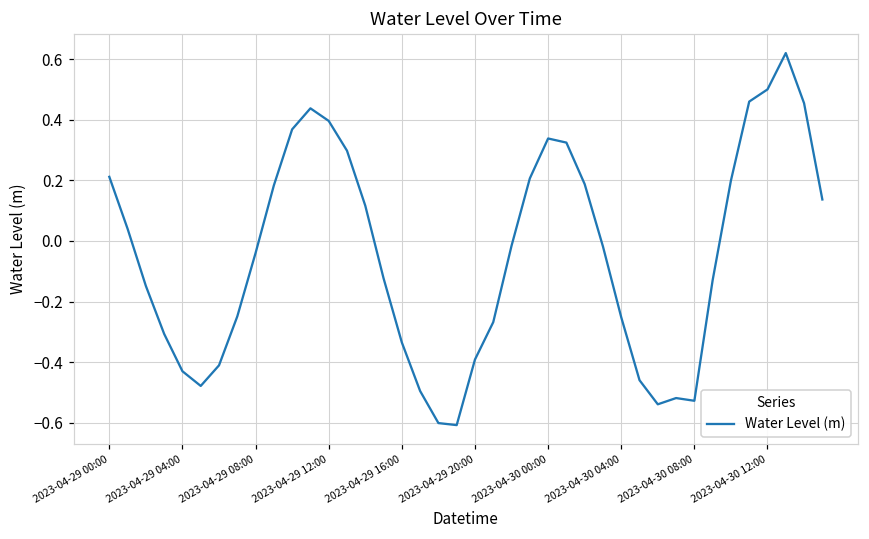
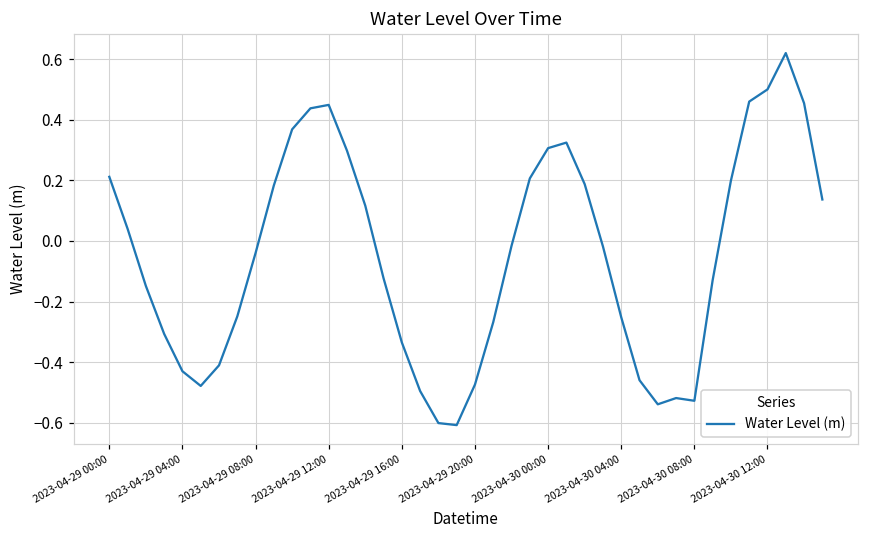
  {
    "2023-04-29 00:00": 0.21,
    "2023-04-29 04:00": -0.43,
    "2023-04-29 08:00": -0.04,
-   "2023-04-29 12:00": 0.40,
+   "2023-04-29 12:00": 0.45,
    "2023-04-29 16:00": -0.34,
-   "2023-04-29 20:00": -0.39,
-   "2023-04-30 00:00": 0.34,
+   "2023-04-29 20:00": -0.47,
+   "2023-04-30 00:00": 0.31,
    "2023-04-30 04:00": -0.25,
    "2023-04-30 08:00": -0.53,
    "2023-04-30 12:00": 0.50
  }
